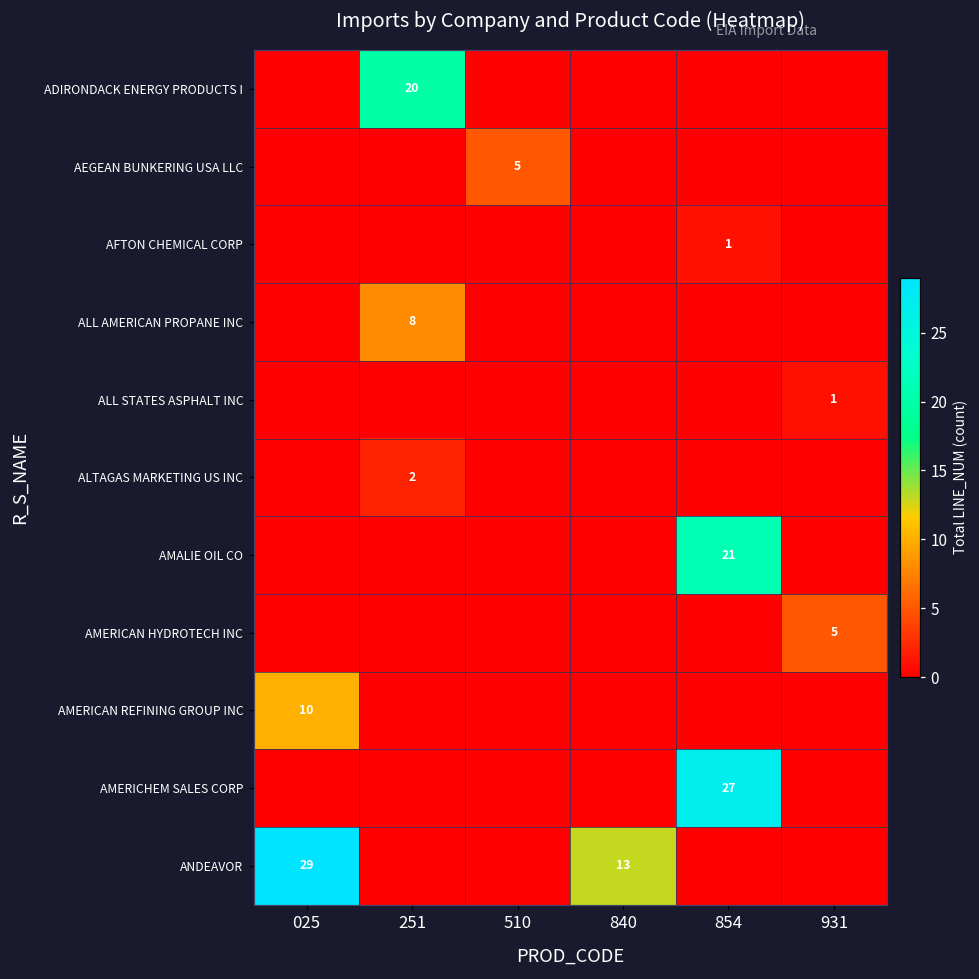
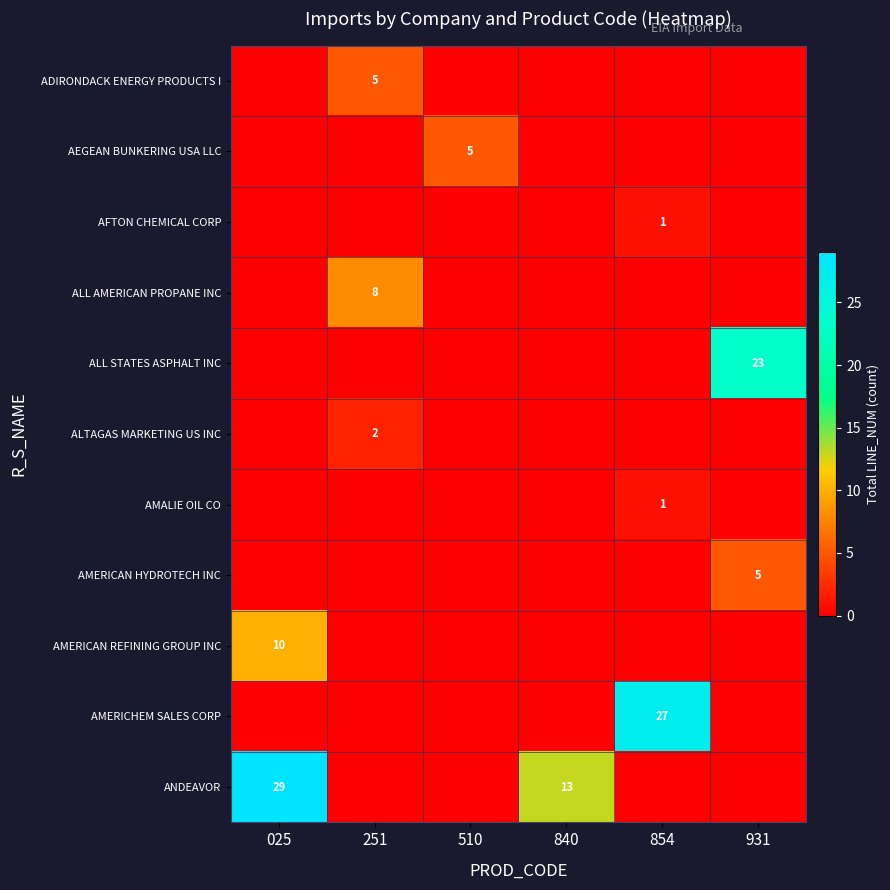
  {
    "ADIRONDACK ENERGY PRODUCTS I": {
-     "251": 20
+     "251": 5
    },
    "AEGEAN BUNKERING USA LLC": {
      "510": 5
    },
    "AFTON CHEMICAL CORP": {
      "854": 1
    },
    "ALL AMERICAN PROPANE INC": {
      "251": 8
    },
    "ALL STATES ASPHALT INC": {
-     "931": 1
+     "931": 23
    },
    "ALTAGAS MARKETING US INC": {
      "251": 2
    },
    "AMALIE OIL CO": {
-     "854": 21
+     "854": 1
    },
    "AMERICAN HYDROTECH INC": {
      "931": 5
    },
    "AMERICAN REFINING GROUP INC": {
      "025": 10
    },
    "AMERICHEM SALES CORP": {
      "854": 27
    },
    "ANDEAVOR": {
      "025": 29,
      "840": 13
    }
  }
